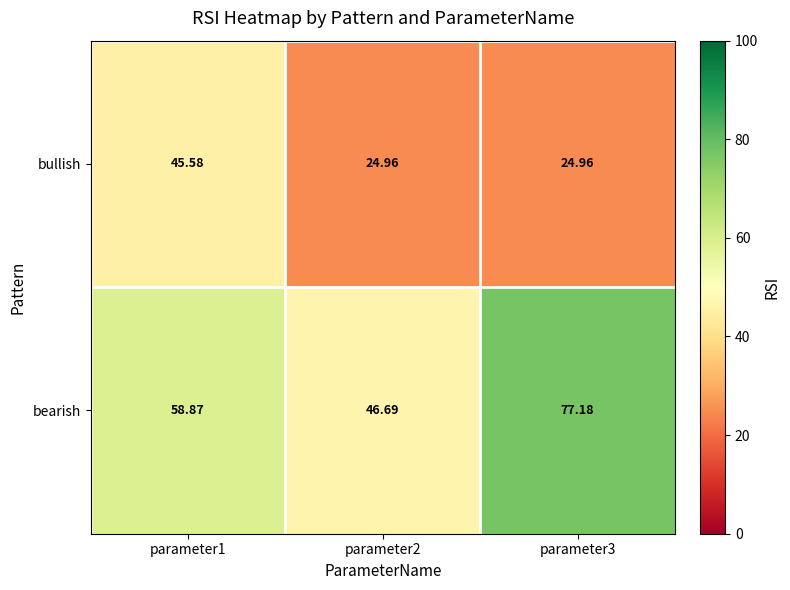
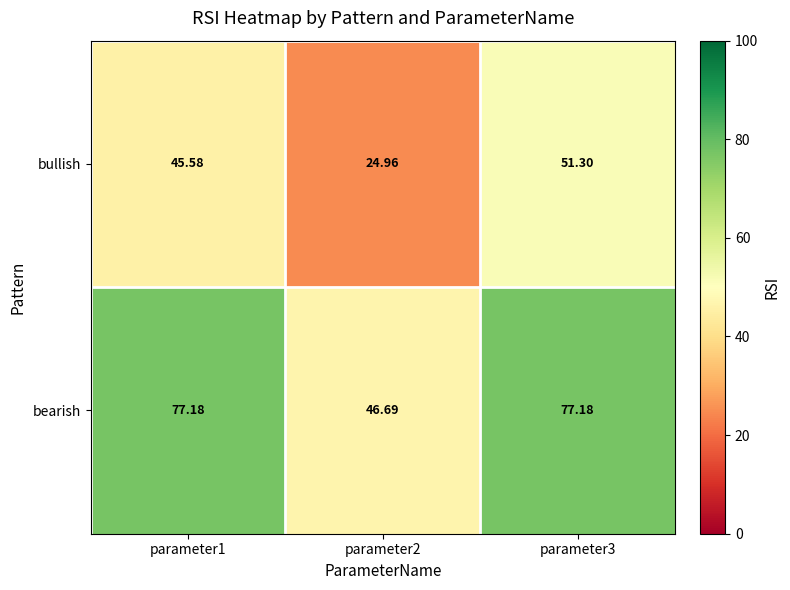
  {
    "bullish": {
      "parameter1": 45.58,
      "parameter2": 24.96,
-     "parameter3": 24.96
+     "parameter3": 51.30
    },
    "bearish": {
-     "parameter1": 58.87,
+     "parameter1": 77.18,
      "parameter2": 46.69,
      "parameter3": 77.18
    }
  }
